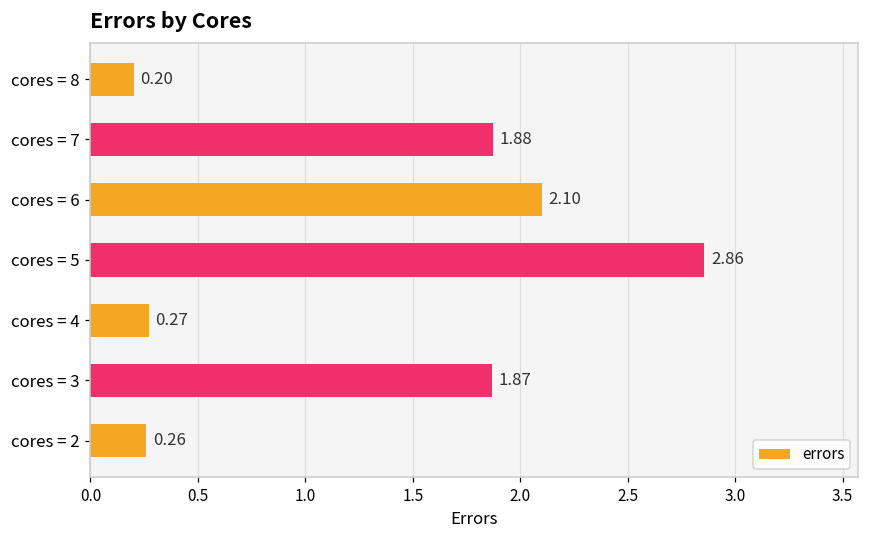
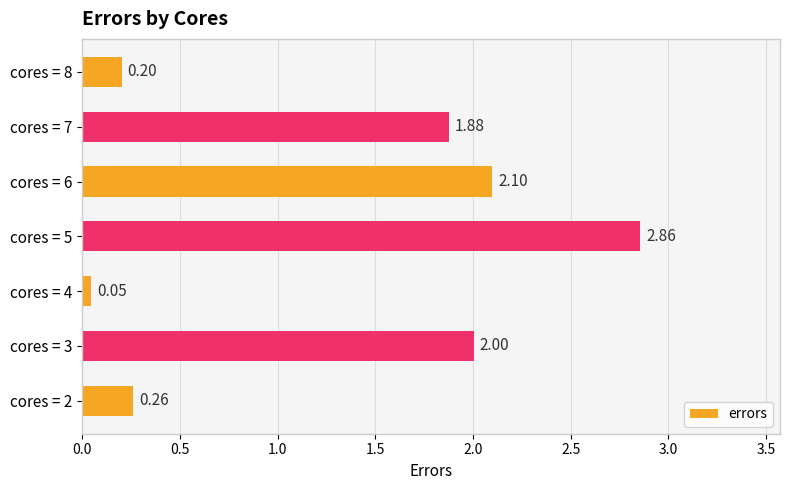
  {
    "cores = 8": 0.20,
    "cores = 7": 1.88,
    "cores = 6": 2.10,
    "cores = 5": 2.86,
-   "cores = 4": 0.27,
-   "cores = 3": 1.87,
+   "cores = 4": 0.05,
+   "cores = 3": 2.00,
    "cores = 2": 0.26
  }
